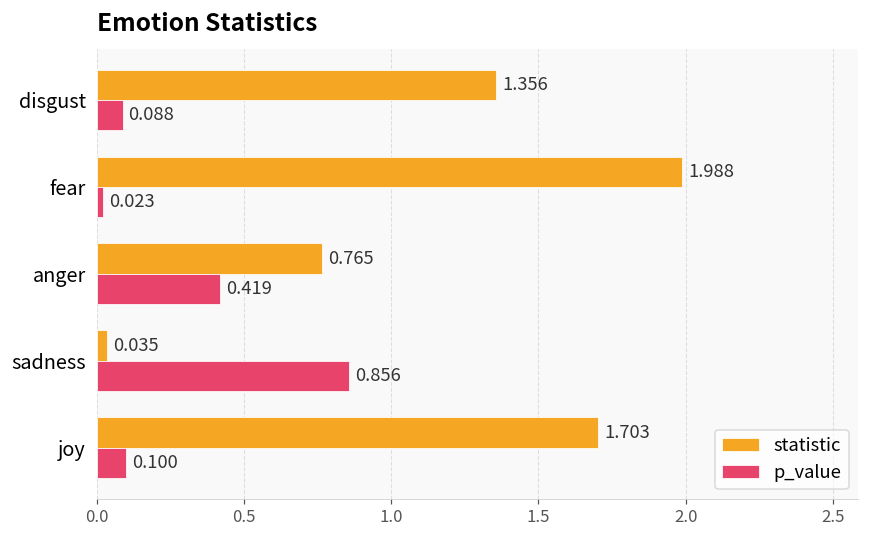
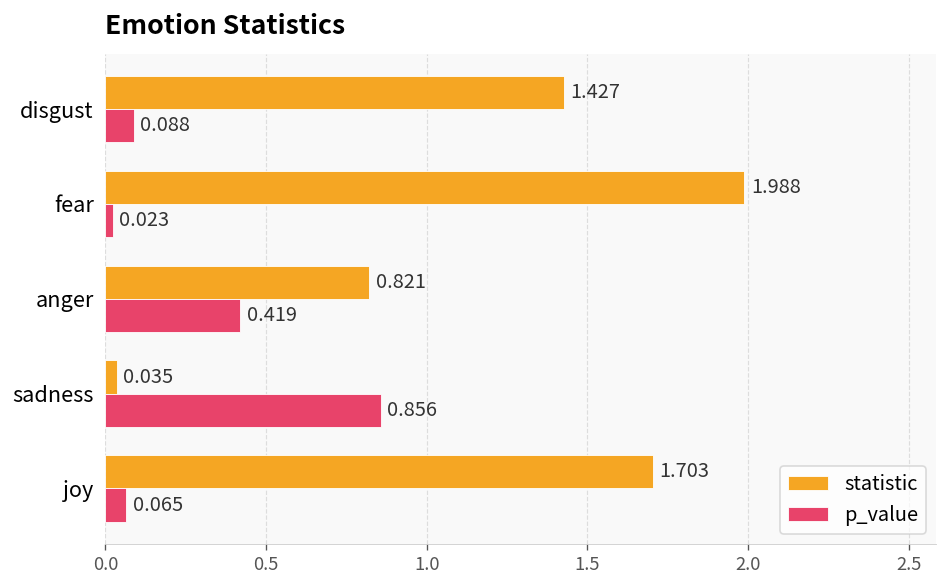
  {
    "statistic": {
-     "disgust": 1.356,
+     "disgust": 1.427,
      "fear": 1.988,
-     "anger": 0.765,
+     "anger": 0.821,
      "sadness": 0.035,
      "joy": 1.703
    },
    "p_value": {
      "disgust": 0.088,
      "fear": 0.023,
      "anger": 0.419,
      "sadness": 0.856,
-     "joy": 0.100
+     "joy": 0.065
    }
  }
